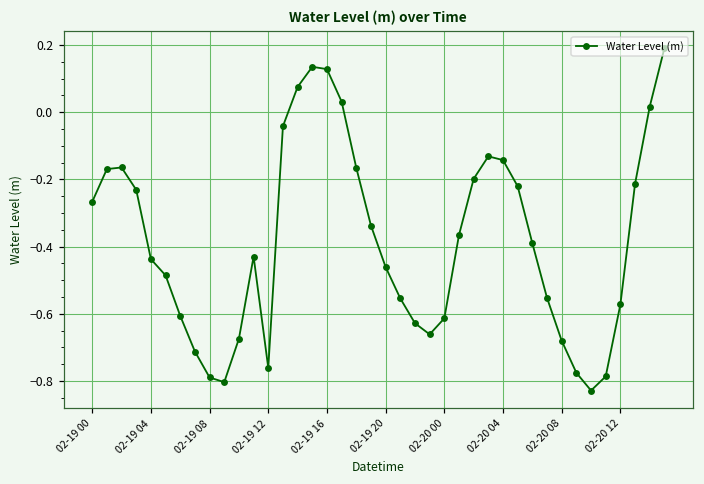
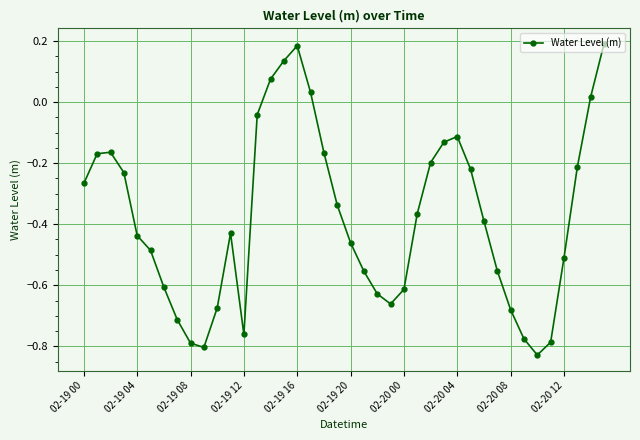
  {
    "02-19 00": -0.27,
    "02-19 04": -0.44,
    "02-19 08": -0.79,
    "02-19 12": -0.76,
-   "02-19 16": 0.13,
+   "02-19 16": 0.18,
    "02-19 20": -0.46,
    "02-20 00": -0.61,
-   "02-20 04": -0.14,
+   "02-20 04": -0.11,
    "02-20 08": -0.68,
-   "02-20 12": -0.57
+   "02-20 12": -0.51
  }
